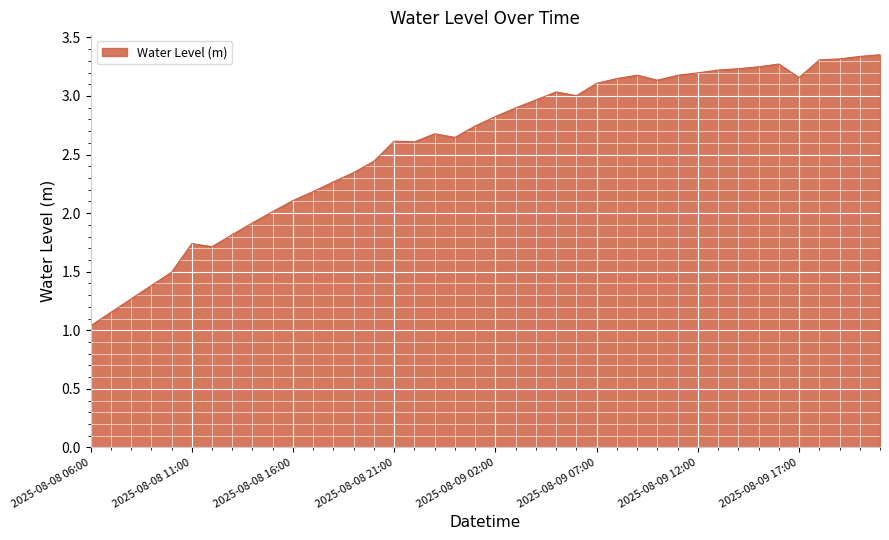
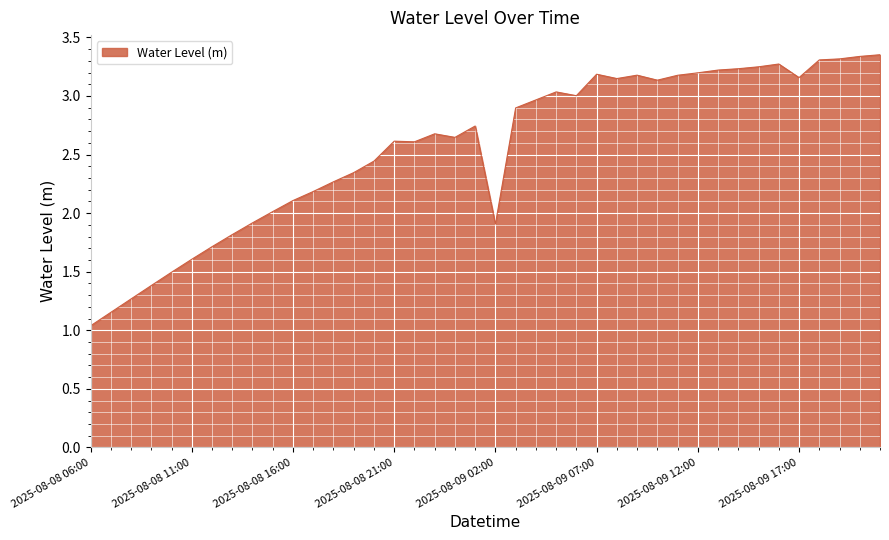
  {
    "2025-08-08 06:00": 1.04,
-   "2025-08-08 11:00": 1.74,
+   "2025-08-08 11:00": 1.61,
    "2025-08-08 16:00": 2.11,
    "2025-08-08 21:00": 2.61,
-   "2025-08-09 02:00": 2.82,
-   "2025-08-09 07:00": 3.11,
+   "2025-08-09 02:00": 1.91,
+   "2025-08-09 07:00": 3.19,
    "2025-08-09 12:00": 3.20,
    "2025-08-09 17:00": 3.16
  }
